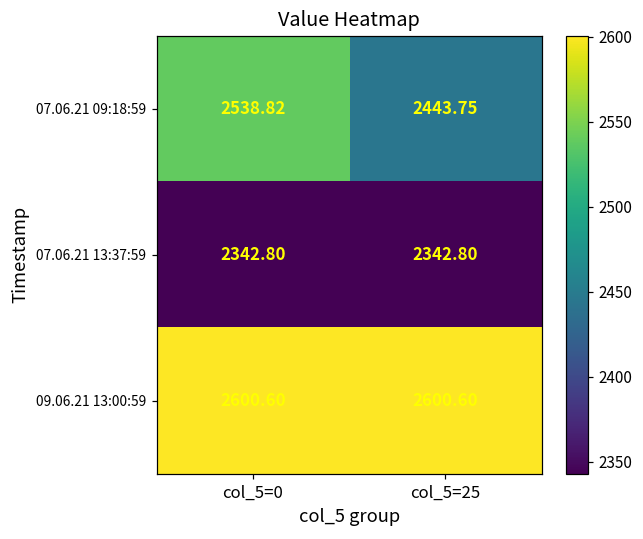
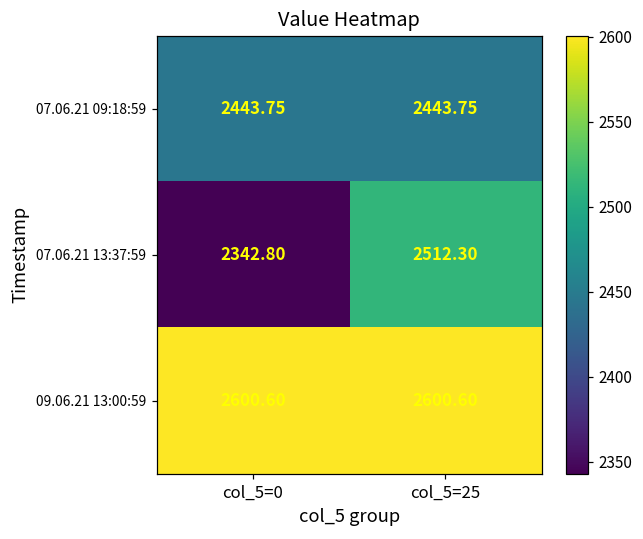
  {
    "07.06.21 09:18:59": {
-     "col_5=0": 2538.82,
+     "col_5=0": 2443.75,
      "col_5=25": 2443.75
    },
    "07.06.21 13:37:59": {
      "col_5=0": 2342.80,
-     "col_5=25": 2342.80
+     "col_5=25": 2512.30
    }
  }
